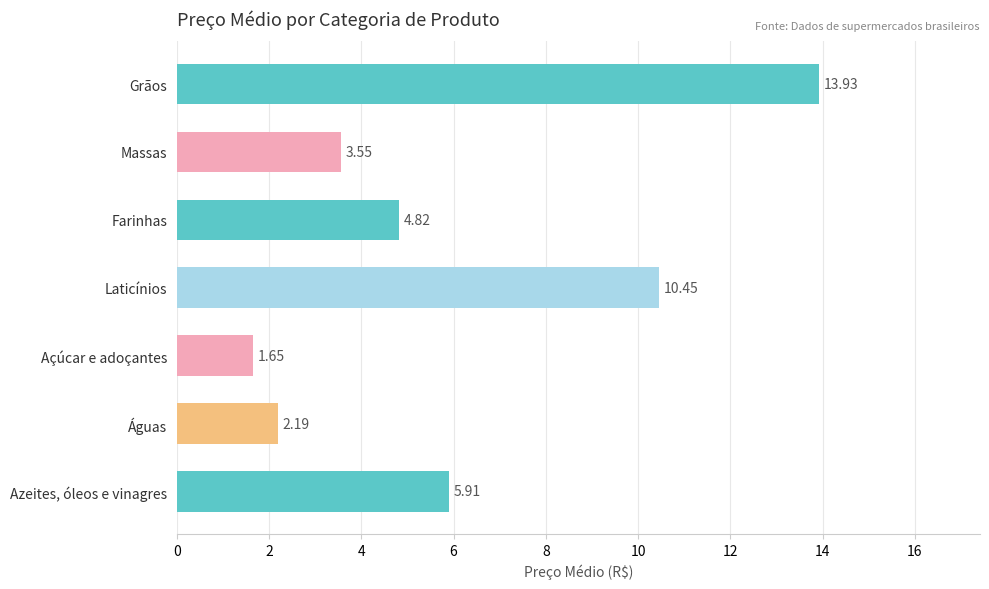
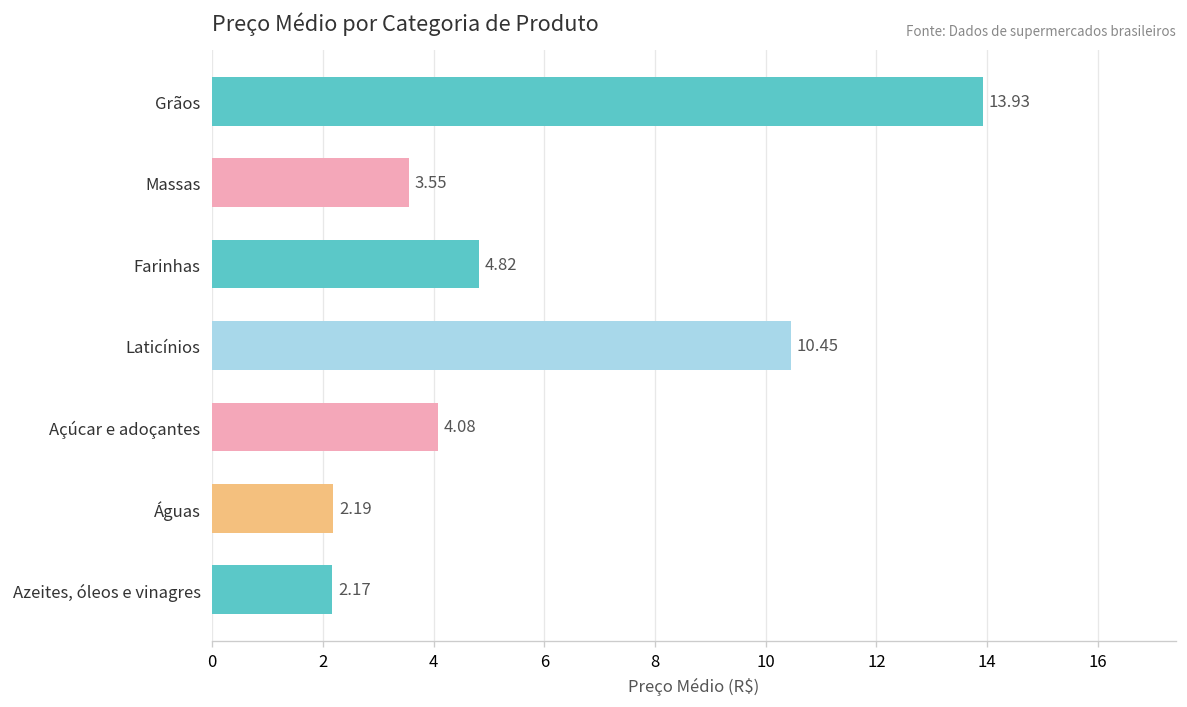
  {
    "Grãos": 13.93,
    "Massas": 3.55,
    "Farinhas": 4.82,
    "Laticínios": 10.45,
-   "Açúcar e adoçantes": 1.65,
+   "Açúcar e adoçantes": 4.08,
    "Águas": 2.19,
-   "Azeites, óleos e vinagres": 5.91
+   "Azeites, óleos e vinagres": 2.17
  }
